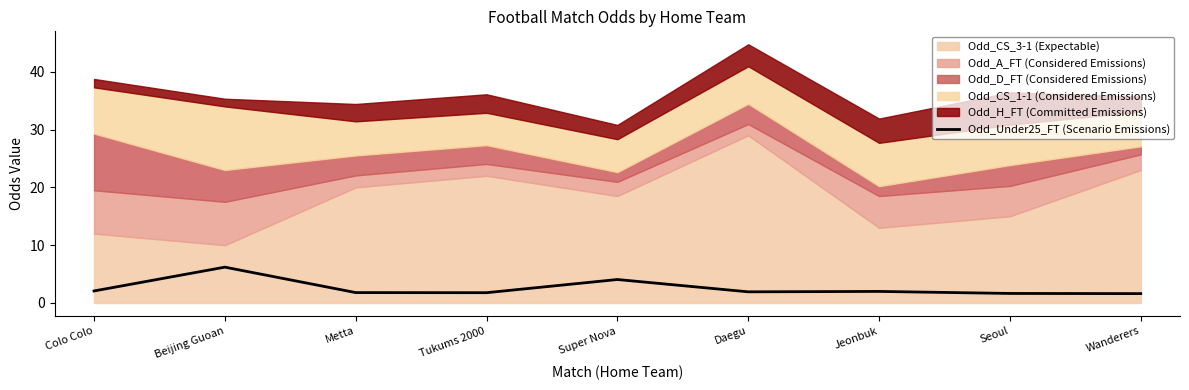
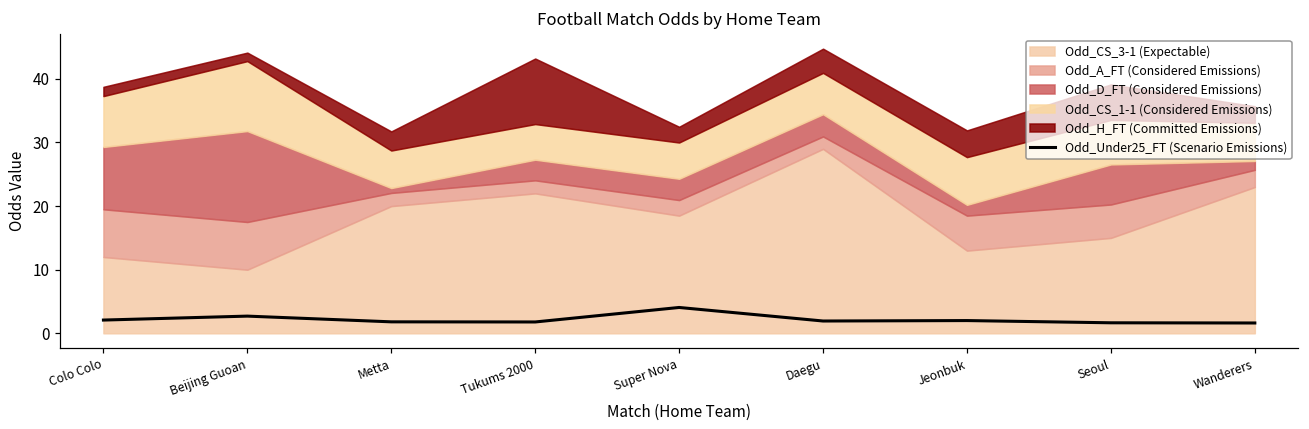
  {
    "Odd_Under25_FT (Scenario Emissions)": {
      "Colo Colo": 2,
-     "Beijing Guoan": 6,
+     "Beijing Guoan": 3,
      "Metta": 2,
      "Tukums 2000": 2,
      "Super Nova": 4,
      "Daegu": 2,
      "Jeonbuk": 2,
      "Seoul": 2,
      "Wanderers": 2
    },
    "Odd_D_FT (Considered Emissions)": {
      "Colo Colo": 10,
-     "Beijing Guoan": 6,
-     "Metta": 3,
+     "Beijing Guoan": 14,
+     "Metta": 1,
      "Tukums 2000": 3,
-     "Super Nova": 2,
+     "Super Nova": 3,
      "Daegu": 4,
      "Jeonbuk": 2,
-     "Seoul": 4,
+     "Seoul": 6,
      "Wanderers": 1
    },
    "Odd_H_FT (Committed Emissions)": {
      "Colo Colo": 1,
      "Beijing Guoan": 1,
      "Metta": 3,
-     "Tukums 2000": 3,
+     "Tukums 2000": 10,
      "Super Nova": 2,
      "Daegu": 4,
      "Jeonbuk": 4
    }
  }
